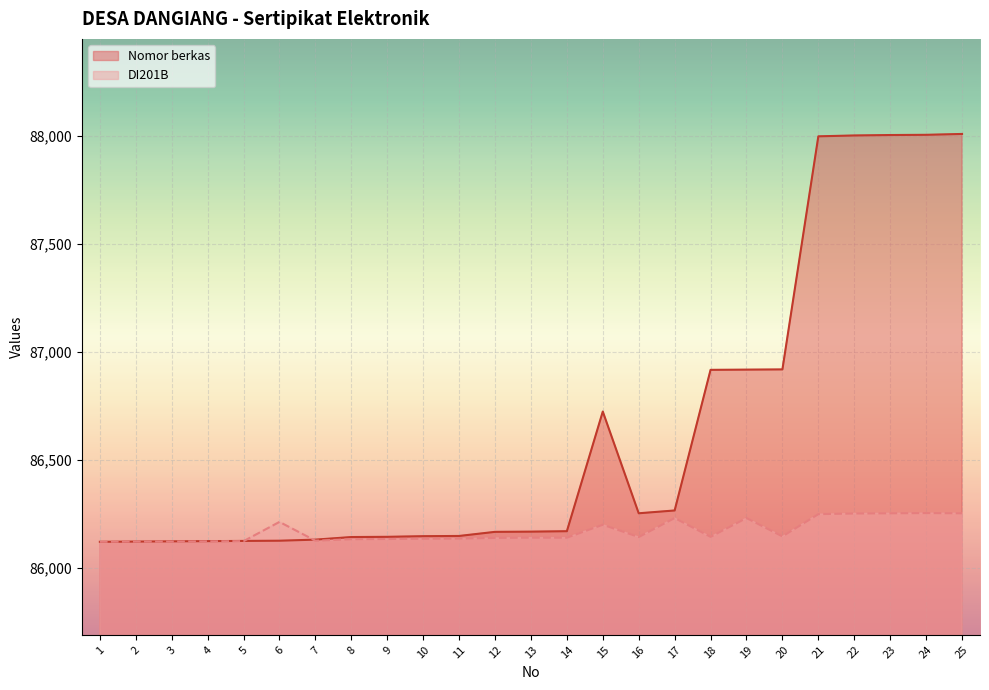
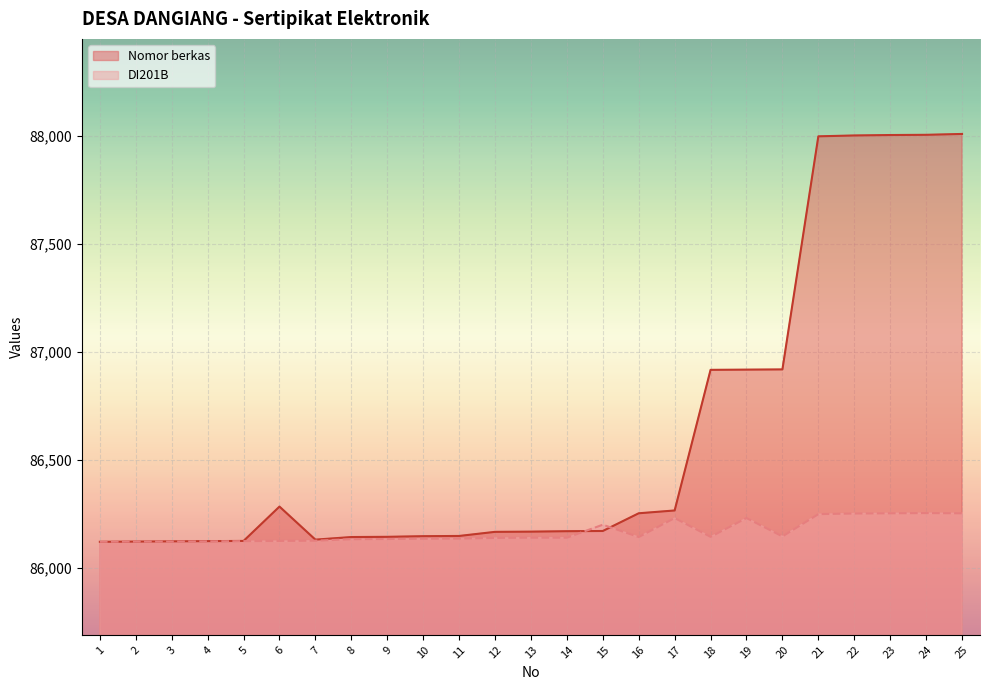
  {
    "Nomor berkas": {
-     "6": "86,130",
+     "6": "86,280",
      "10": "86,150",
      "11": "86,150",
      "12": "86,170",
      "13": "86,170",
      "14": "86,170",
-     "15": "86,720",
+     "15": "86,170",
      "16": "86,250",
      "17": "86,270",
      "18": "86,920",
      "19": "86,920",
      "20": "86,920",
      "21": "88,000",
      "22": "88,000",
      "23": "88,000",
      "24": "88,010",
      "25": "88,010"
    },
    "DI201B": {
-     "6": "86,210",
+     "6": "86,130",
      "10": "86,140",
      "11": "86,140",
      "12": "86,140",
      "13": "86,140",
      "14": "86,140",
      "15": "86,200",
      "16": "86,140",
      "17": "86,230",
      "18": "86,140",
      "19": "86,230",
      "20": "86,150",
      "21": "86,250",
      "22": "86,250",
      "23": "86,250",
      "24": "86,250",
      "25": "86,250"
    }
  }
